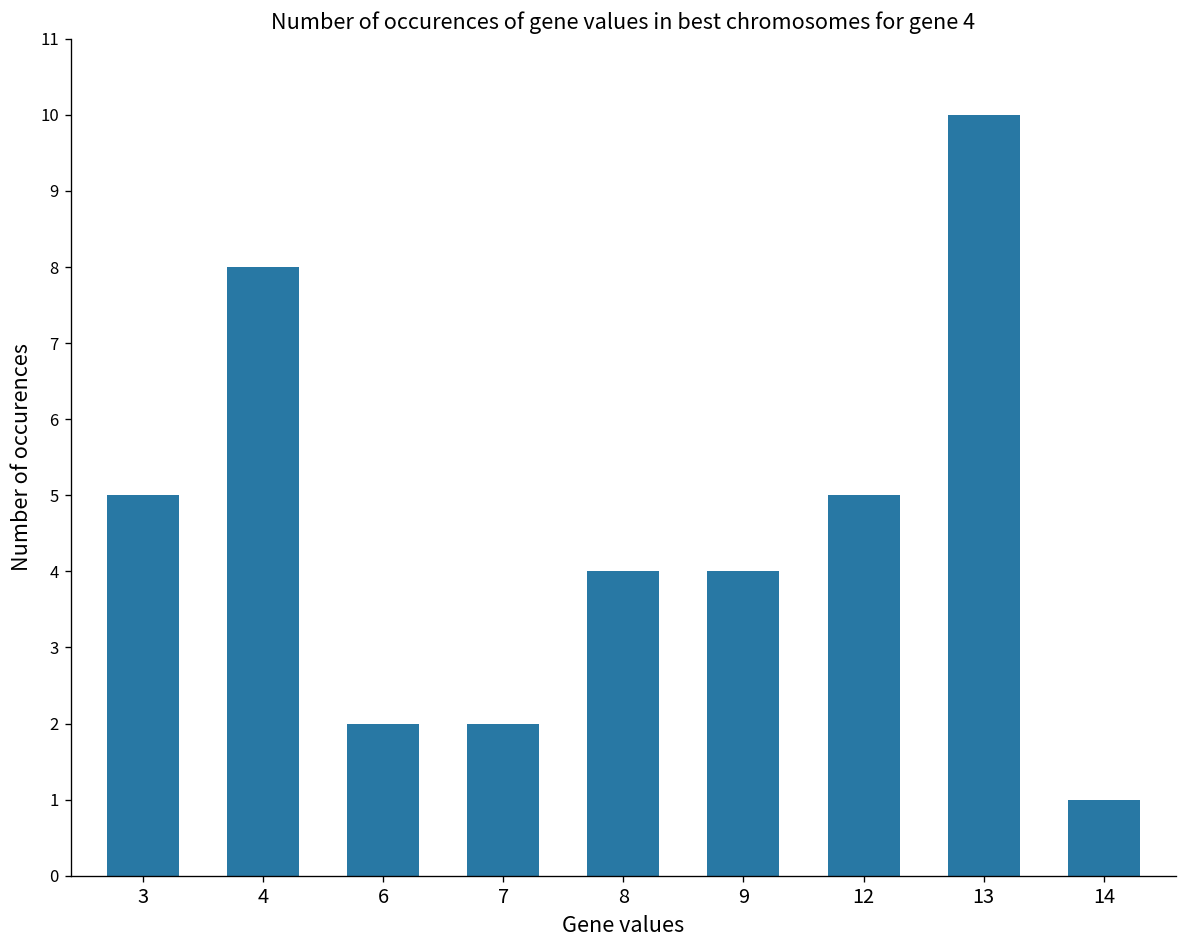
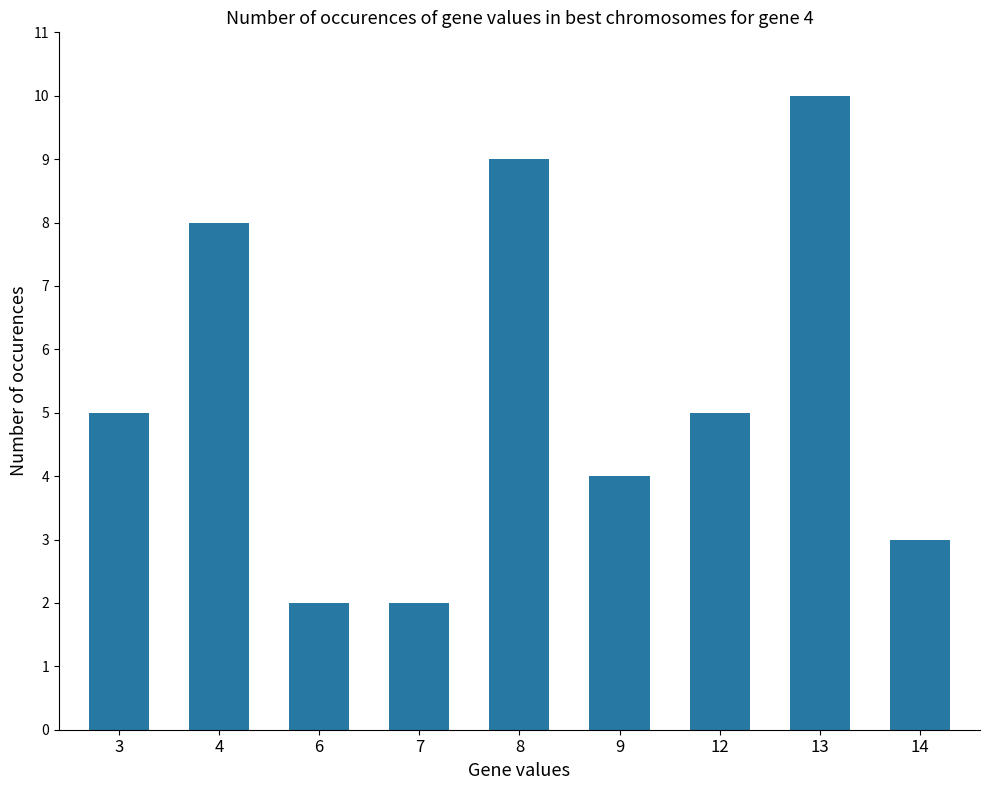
  {
    "3": 5,
    "4": 8,
    "6": 2,
    "7": 2,
-   "8": 4,
+   "8": 9,
    "9": 4,
    "12": 5,
    "13": 10,
-   "14": 1
+   "14": 3
  }
